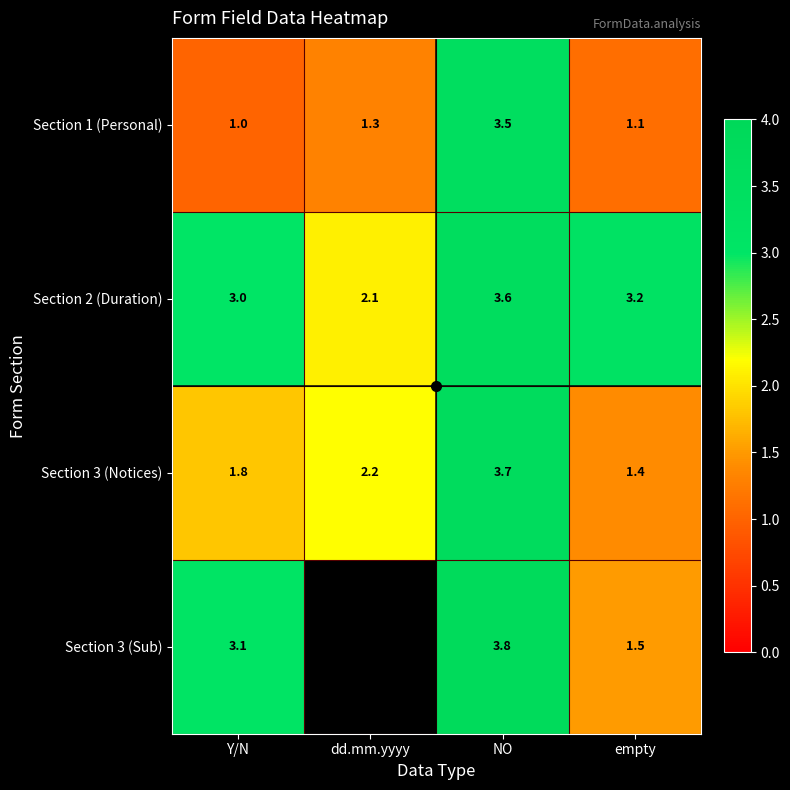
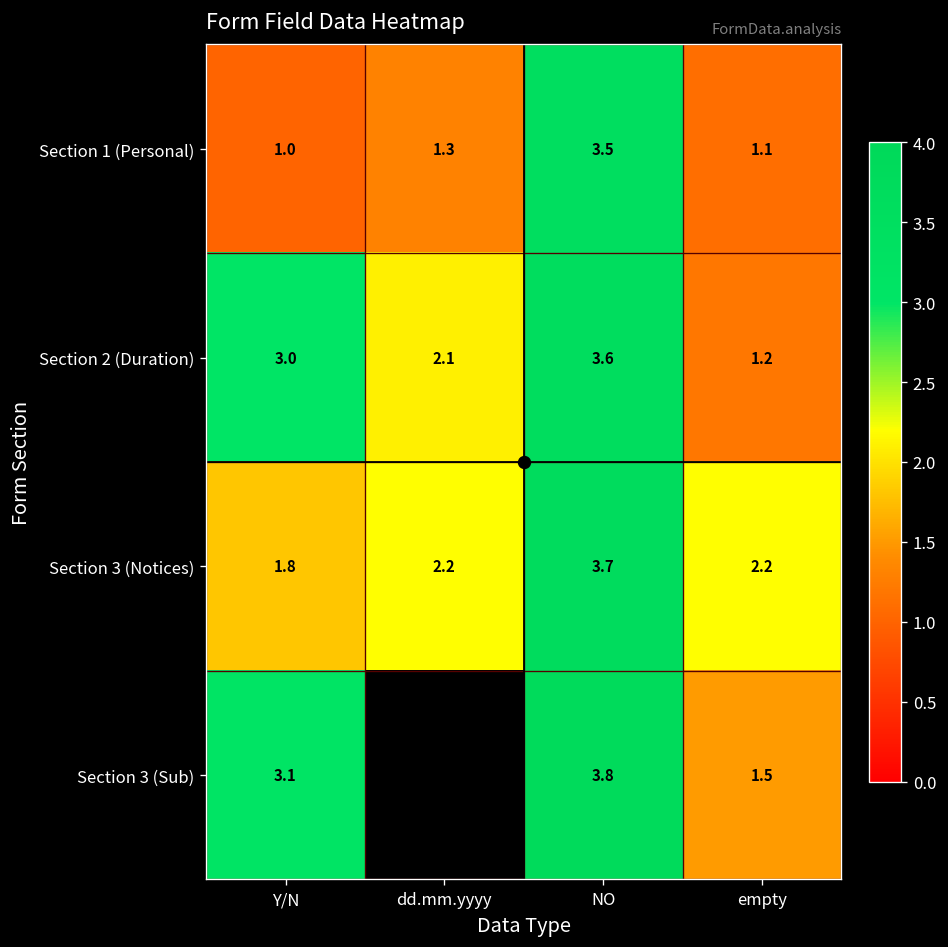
  {
    "Section 1 (Personal)": {
      "Y/N": 1.0,
      "dd.mm.yyyy": 1.3,
      "NO": 3.5,
      "empty": 1.1
    },
    "Section 2 (Duration)": {
      "Y/N": 3.0,
      "dd.mm.yyyy": 2.1,
      "NO": 3.6,
-     "empty": 3.2
+     "empty": 1.2
    },
    "Section 3 (Notices)": {
      "Y/N": 1.8,
      "dd.mm.yyyy": 2.2,
      "NO": 3.7,
-     "empty": 1.4
+     "empty": 2.2
    },
    "Section 3 (Sub)": {
      "Y/N": 3.1,
      "NO": 3.8,
      "empty": 1.5
    }
  }
